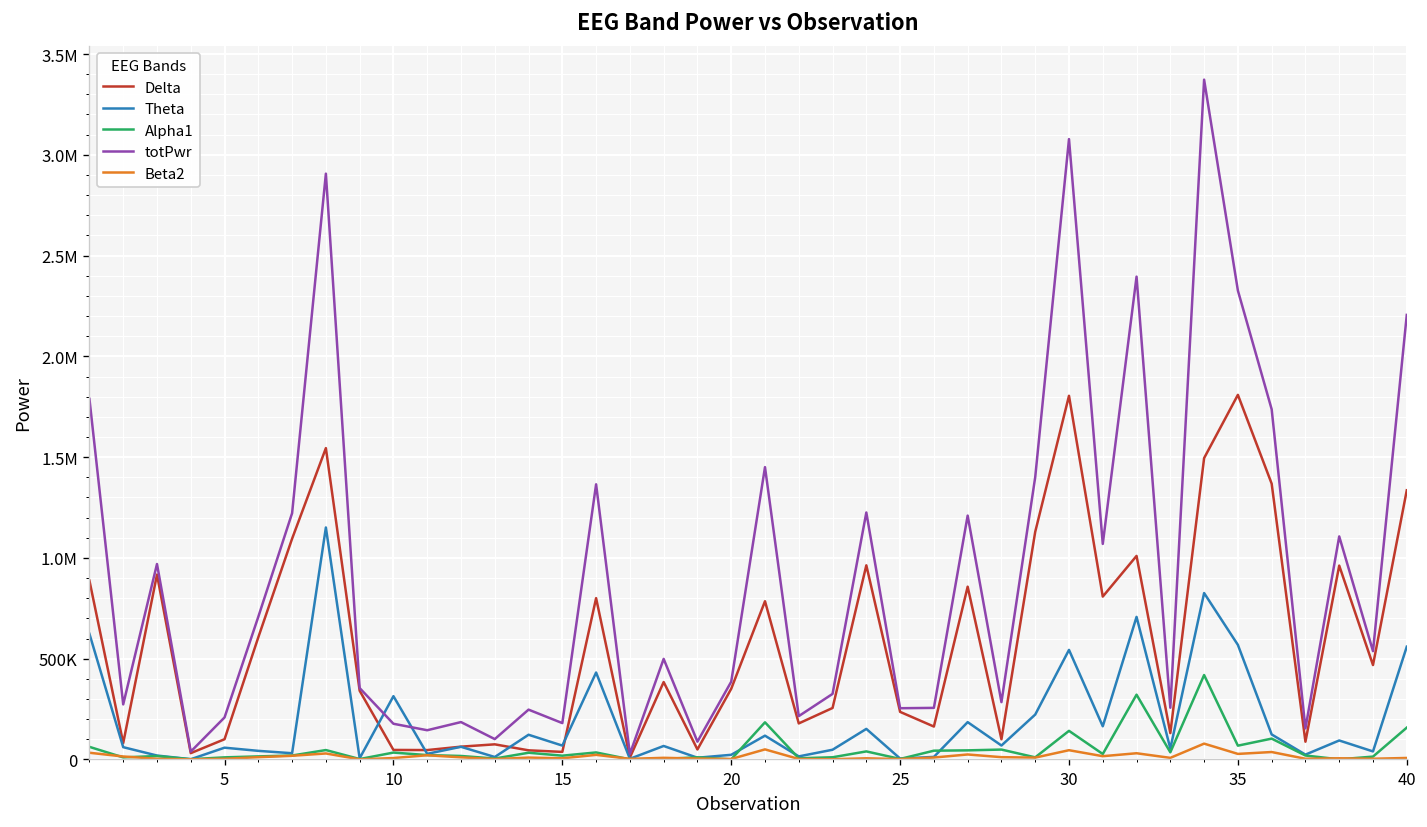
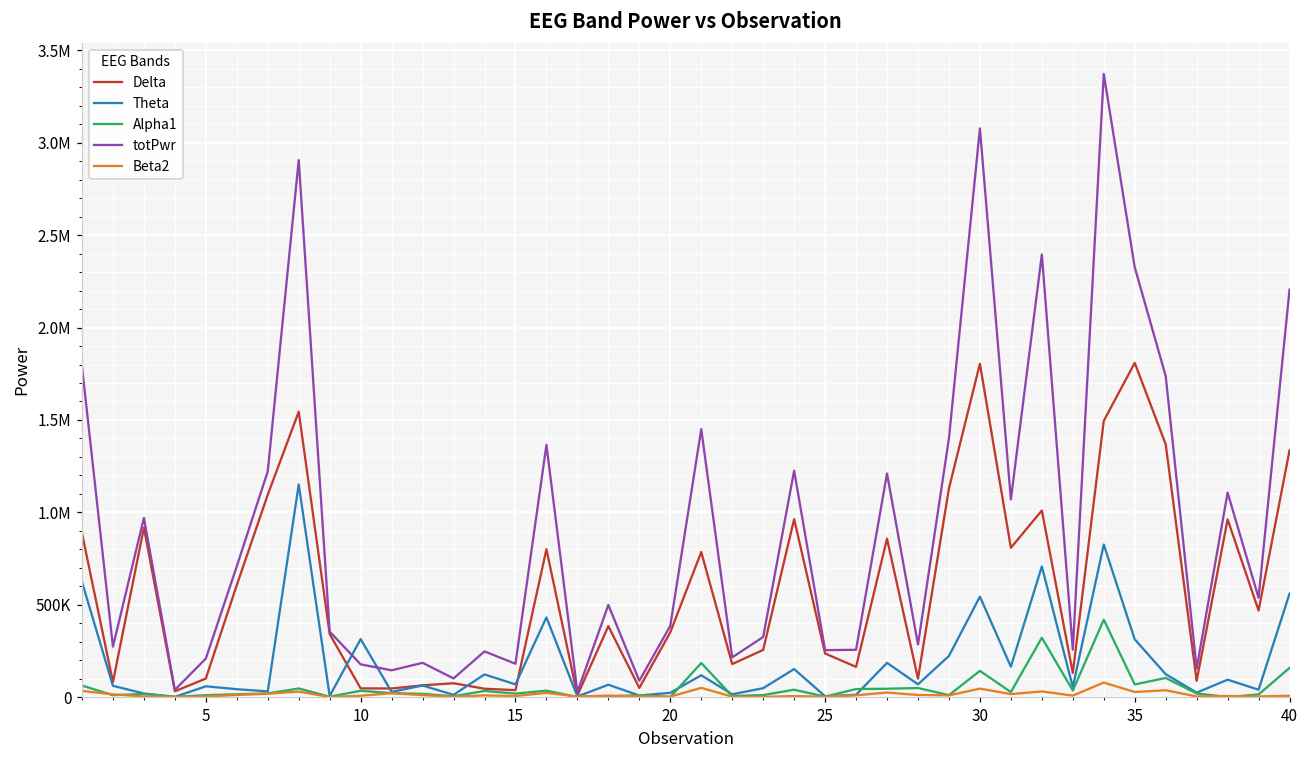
  {
    "Delta": {
      "5": 100000,
      "15": 40000,
      "20": 350000,
      "25": 240000,
      "30": 1800000,
      "35": 1810000,
      "40": 1340000
    },
    "Theta": {
      "5": 60000,
      "10": 310000,
      "15": 70000,
      "20": 20000,
      "30": 540000,
-     "35": 570000,
+     "35": 310000,
      "40": 560000
    },
    "Alpha1": {
      "30": 140000,
      "35": 70000,
      "40": 160000
    },
    "totPwr": {
      "5": 210000,
      "10": 180000,
      "15": 180000,
      "20": 390000,
      "25": 250000,
      "30": 3080000,
      "35": 2330000,
      "40": 2210000
    },
    "Beta2": {
      "10": 10000,
      "30": 50000,
      "35": 30000,
      "40": 10000
    }
  }
